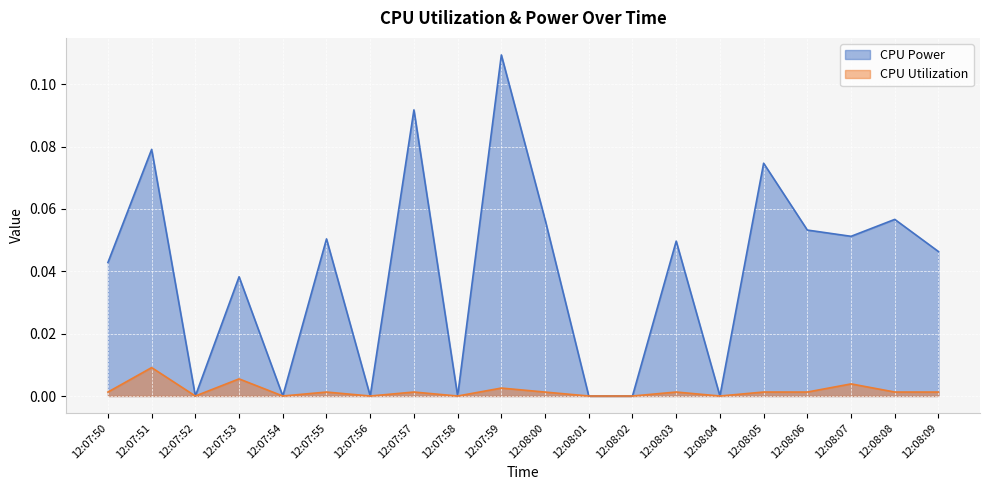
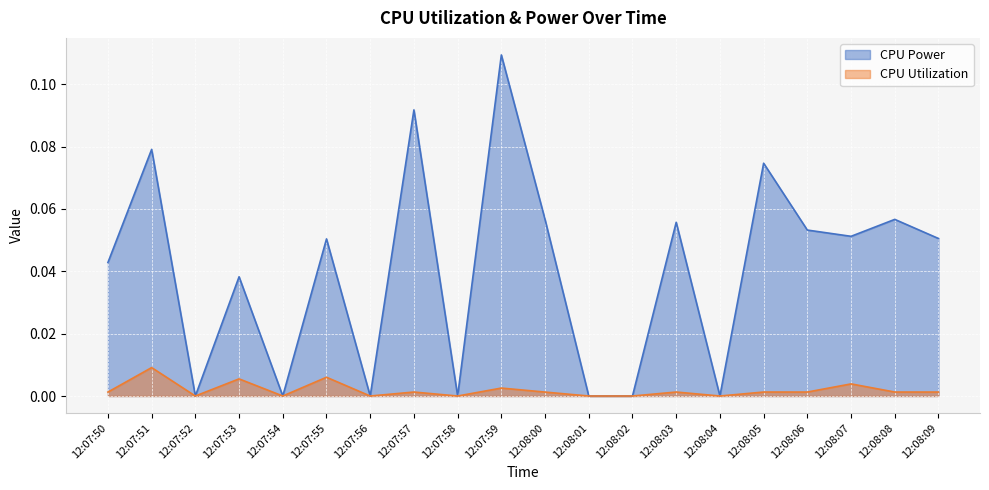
  {
    "CPU Power": {
      "12:07:50": 0.043,
      "12:07:51": 0.079,
      "12:07:53": 0.038,
      "12:07:55": 0.050,
      "12:07:57": 0.092,
      "12:07:59": 0.109,
      "12:08:00": 0.057,
-     "12:08:03": 0.050,
+     "12:08:03": 0.056,
      "12:08:05": 0.075,
      "12:08:06": 0.053,
      "12:08:07": 0.051,
      "12:08:08": 0.057,
-     "12:08:09": 0.046
+     "12:08:09": 0.051
    },
    "CPU Utilization": {
      "12:07:50": 0.001,
      "12:07:51": 0.009,
      "12:07:53": 0.005,
-     "12:07:55": 0.001,
+     "12:07:55": 0.006,
      "12:07:57": 0.001,
      "12:07:59": 0.003,
      "12:08:00": 0.001,
      "12:08:03": 0.001,
      "12:08:05": 0.001,
      "12:08:06": 0.001,
      "12:08:07": 0.004,
      "12:08:08": 0.001,
      "12:08:09": 0.001
    }
  }
